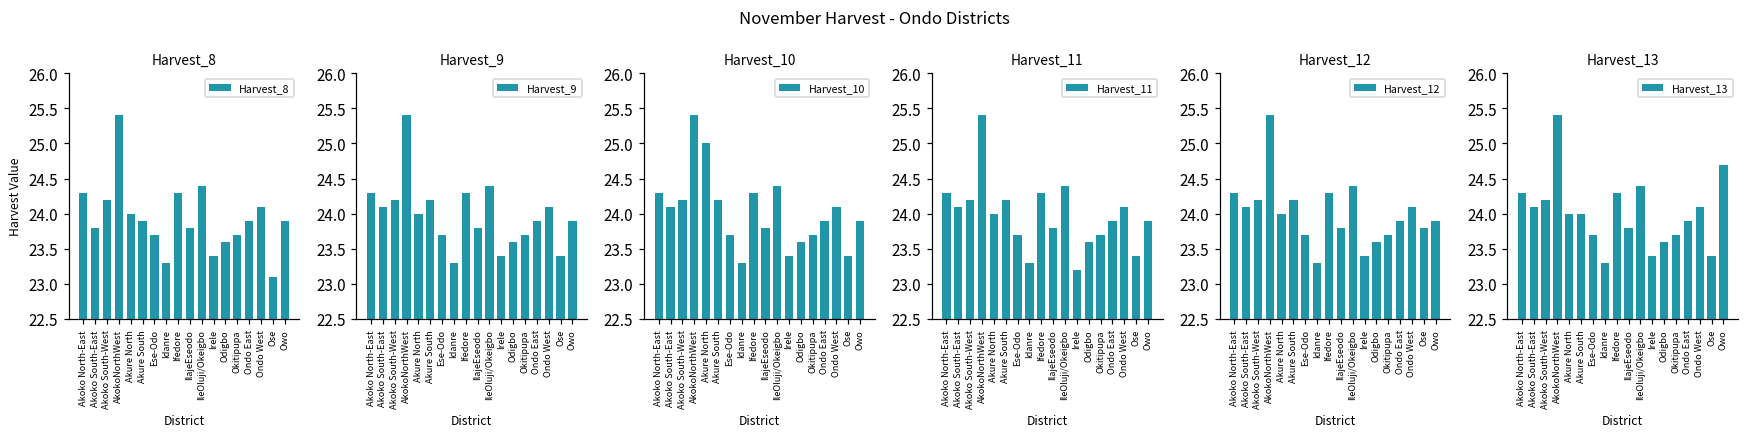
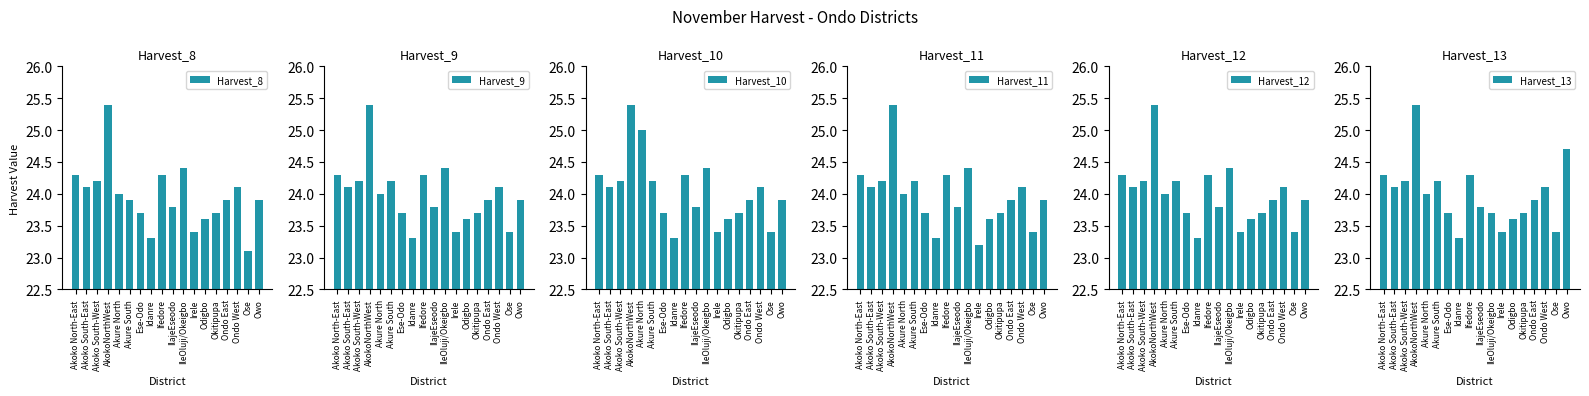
  {
    "Harvest_8": {
      "Akoko North-East": 24.3,
-     "Akoko South-East": 23.8,
+     "Akoko South-East": 24.1,
      "Akoko South-West": 24.2,
      "AkokoNorthWest": 25.4,
      "Akure North": 24.0,
      "Akure South": 23.9,
      "Ese-Odo": 23.7,
      "Idanre": 23.3,
      "Ifedore": 24.3,
      "IlajeEseodo": 23.8,
      "IleOluji/Okeigbo": 24.4,
      "Irele": 23.4,
      "Odigbo": 23.6,
      "Okitipupa": 23.7,
      "Ondo East": 23.9,
      "Ondo West": 24.1,
      "Ose": 23.1,
      "Owo": 23.9
    },
    "Harvest_9": {
      "Akoko North-East": 24.3,
      "Akoko South-East": 24.1,
      "Akoko South-West": 24.2,
      "AkokoNorthWest": 25.4,
      "Akure North": 24.0,
      "Akure South": 24.2,
      "Ese-Odo": 23.7,
      "Idanre": 23.3,
      "Ifedore": 24.3,
      "IlajeEseodo": 23.8,
      "IleOluji/Okeigbo": 24.4,
      "Irele": 23.4,
      "Odigbo": 23.6,
      "Okitipupa": 23.7,
      "Ondo East": 23.9,
      "Ondo West": 24.1,
      "Ose": 23.4,
      "Owo": 23.9
    },
    "Harvest_10": {
      "Akoko North-East": 24.3,
      "Akoko South-East": 24.1,
      "Akoko South-West": 24.2,
      "AkokoNorthWest": 25.4,
      "Akure North": 25.0,
      "Akure South": 24.2,
      "Ese-Odo": 23.7,
      "Idanre": 23.3,
      "Ifedore": 24.3,
      "IlajeEseodo": 23.8,
      "IleOluji/Okeigbo": 24.4,
      "Irele": 23.4,
      "Odigbo": 23.6,
      "Okitipupa": 23.7,
      "Ondo East": 23.9,
      "Ondo West": 24.1,
      "Ose": 23.4,
      "Owo": 23.9
    },
    "Harvest_11": {
      "Akoko North-East": 24.3,
      "Akoko South-East": 24.1,
      "Akoko South-West": 24.2,
      "AkokoNorthWest": 25.4,
      "Akure North": 24.0,
      "Akure South": 24.2,
      "Ese-Odo": 23.7,
      "Idanre": 23.3,
      "Ifedore": 24.3,
      "IlajeEseodo": 23.8,
      "IleOluji/Okeigbo": 24.4,
      "Irele": 23.2,
      "Odigbo": 23.6,
      "Okitipupa": 23.7,
      "Ondo East": 23.9,
      "Ondo West": 24.1,
      "Ose": 23.4,
      "Owo": 23.9
    },
    "Harvest_12": {
      "Akoko North-East": 24.3,
      "Akoko South-East": 24.1,
      "Akoko South-West": 24.2,
      "AkokoNorthWest": 25.4,
      "Akure North": 24.0,
      "Akure South": 24.2,
      "Ese-Odo": 23.7,
      "Idanre": 23.3,
      "Ifedore": 24.3,
      "IlajeEseodo": 23.8,
      "IleOluji/Okeigbo": 24.4,
      "Irele": 23.4,
      "Odigbo": 23.6,
      "Okitipupa": 23.7,
      "Ondo East": 23.9,
      "Ondo West": 24.1,
-     "Ose": 23.8,
+     "Ose": 23.4,
      "Owo": 23.9
    },
    "Harvest_13": {
      "Akoko North-East": 24.3,
      "Akoko South-East": 24.1,
      "Akoko South-West": 24.2,
      "AkokoNorthWest": 25.4,
      "Akure North": 24.0,
-     "Akure South": 24.0,
+     "Akure South": 24.2,
      "Ese-Odo": 23.7,
      "Idanre": 23.3,
      "Ifedore": 24.3,
      "IlajeEseodo": 23.8,
-     "IleOluji/Okeigbo": 24.4,
+     "IleOluji/Okeigbo": 23.7,
      "Irele": 23.4,
      "Odigbo": 23.6,
      "Okitipupa": 23.7,
      "Ondo East": 23.9,
      "Ondo West": 24.1,
      "Ose": 23.4,
      "Owo": 24.7
    }
  }
